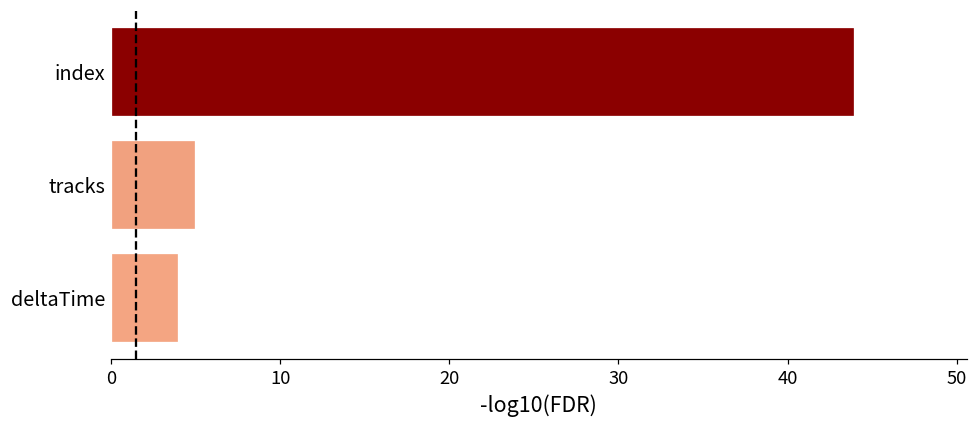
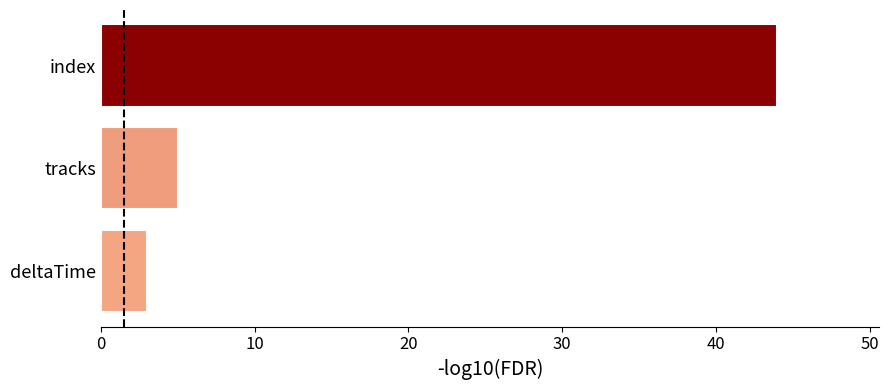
  {
    "index": 44,
    "tracks": 5,
-   "deltaTime": 4
+   "deltaTime": 3
  }
